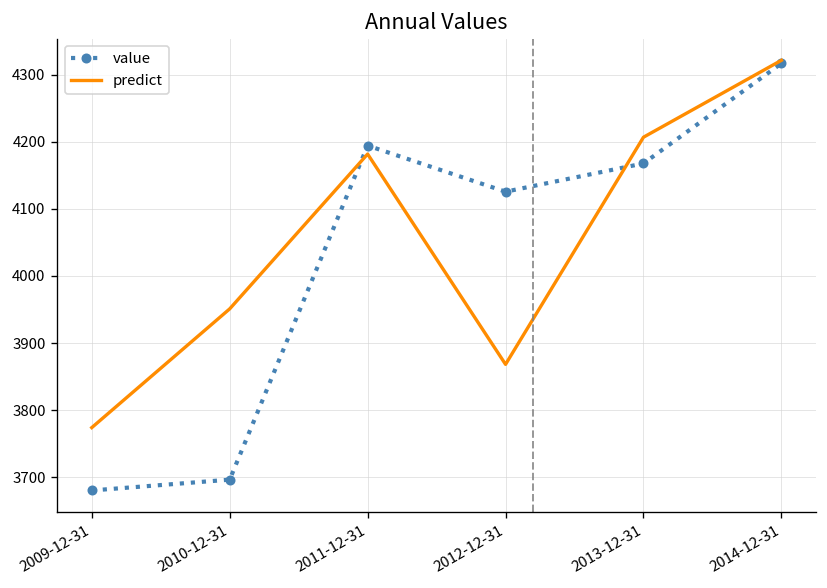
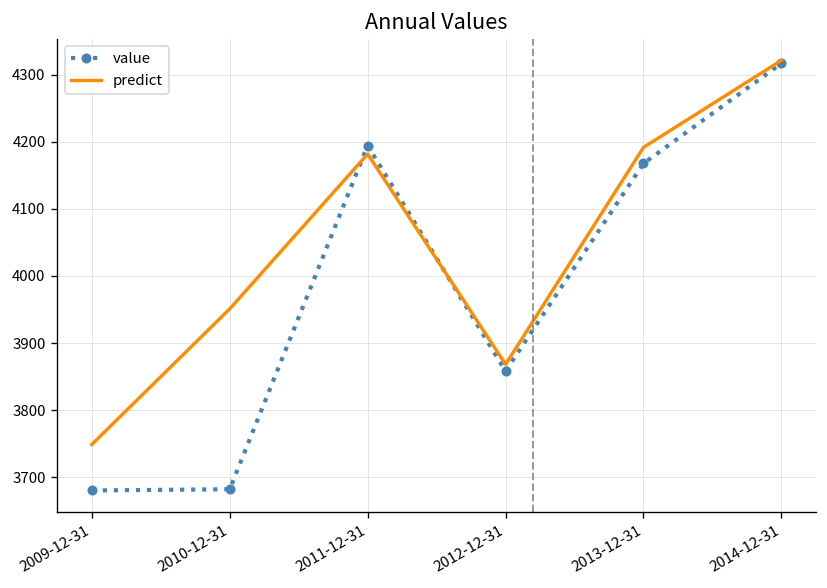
  {
    "value": {
      "2009-12-31": 3680,
-     "2010-12-31": 3700,
+     "2010-12-31": 3680,
      "2011-12-31": 4190,
-     "2012-12-31": 4130,
+     "2012-12-31": 3860,
      "2013-12-31": 4170
    },
    "predict": {
-     "2009-12-31": 3770,
+     "2009-12-31": 3750,
      "2010-12-31": 3950,
      "2011-12-31": 4180,
      "2012-12-31": 3870,
-     "2013-12-31": 4210
+     "2013-12-31": 4190
    }
  }
